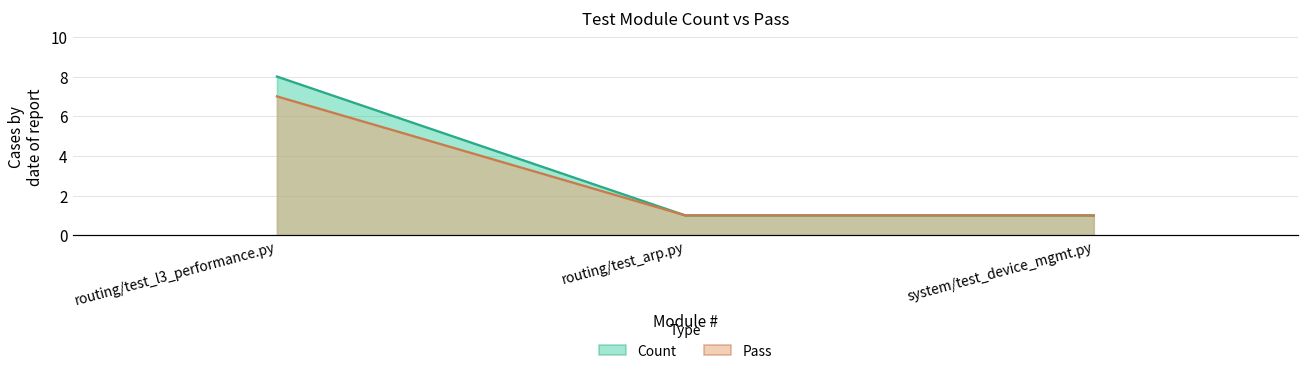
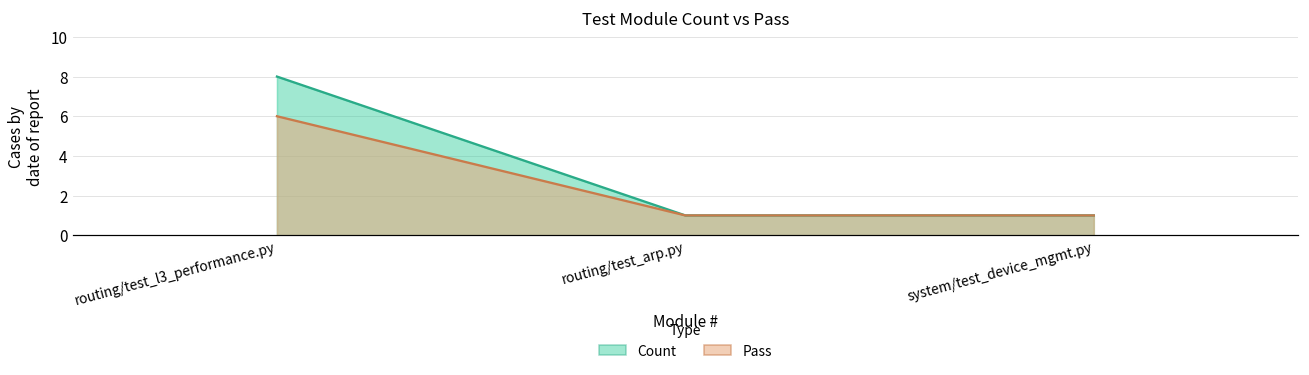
  {
    "Count": {
      "routing/test_l3_performance.py": 8
    },
    "Pass": {
-     "routing/test_l3_performance.py": 7
+     "routing/test_l3_performance.py": 6
    }
  }
